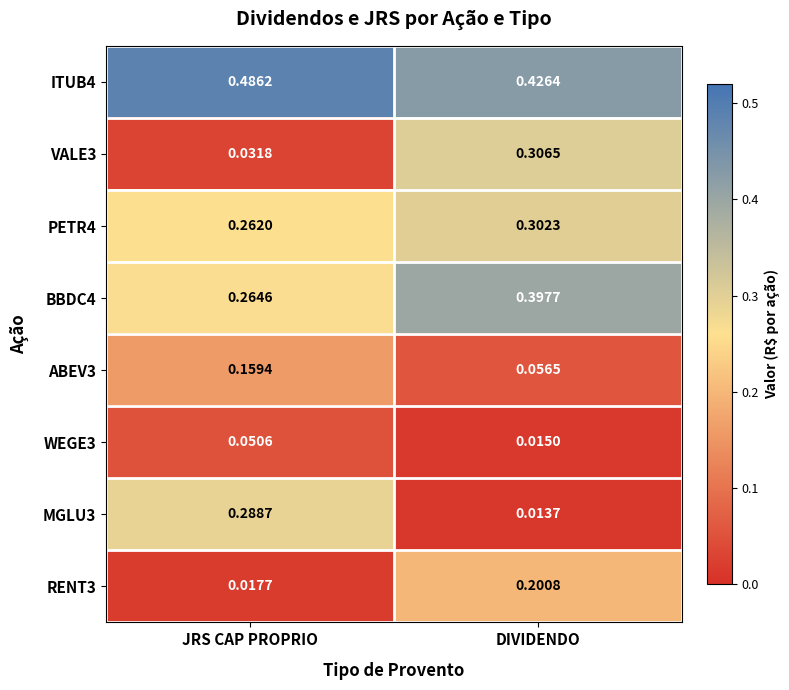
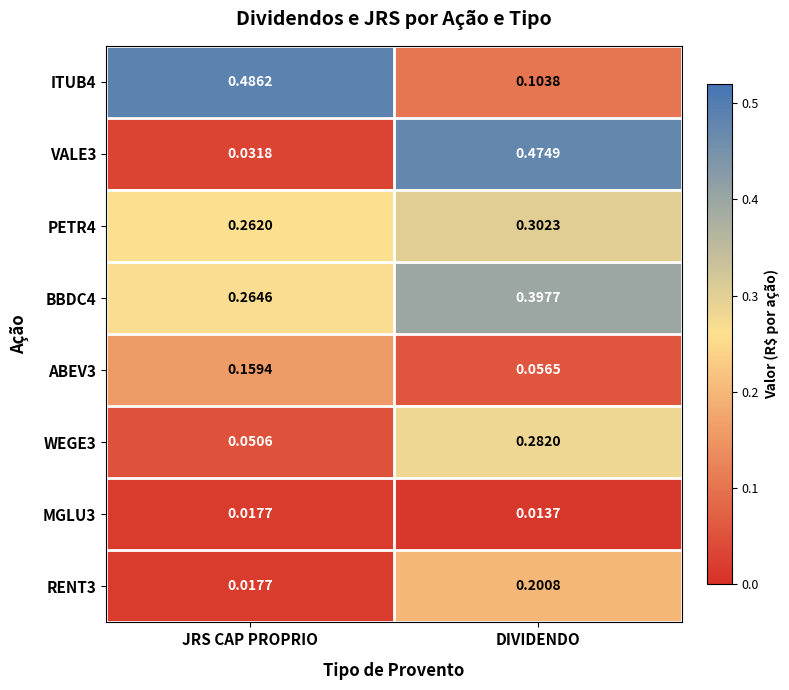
  {
    "ITUB4": {
      "JRS CAP PROPRIO": 0.4862,
-     "DIVIDENDO": 0.4264
+     "DIVIDENDO": 0.1038
    },
    "VALE3": {
      "JRS CAP PROPRIO": 0.0318,
-     "DIVIDENDO": 0.3065
+     "DIVIDENDO": 0.4749
    },
    "PETR4": {
      "JRS CAP PROPRIO": 0.2620,
      "DIVIDENDO": 0.3023
    },
    "BBDC4": {
      "JRS CAP PROPRIO": 0.2646,
      "DIVIDENDO": 0.3977
    },
    "ABEV3": {
      "JRS CAP PROPRIO": 0.1594,
      "DIVIDENDO": 0.0565
    },
    "WEGE3": {
      "JRS CAP PROPRIO": 0.0506,
-     "DIVIDENDO": 0.0150
+     "DIVIDENDO": 0.2820
    },
    "MGLU3": {
-     "JRS CAP PROPRIO": 0.2887,
+     "JRS CAP PROPRIO": 0.0177,
      "DIVIDENDO": 0.0137
    },
    "RENT3": {
      "JRS CAP PROPRIO": 0.0177,
      "DIVIDENDO": 0.2008
    }
  }
